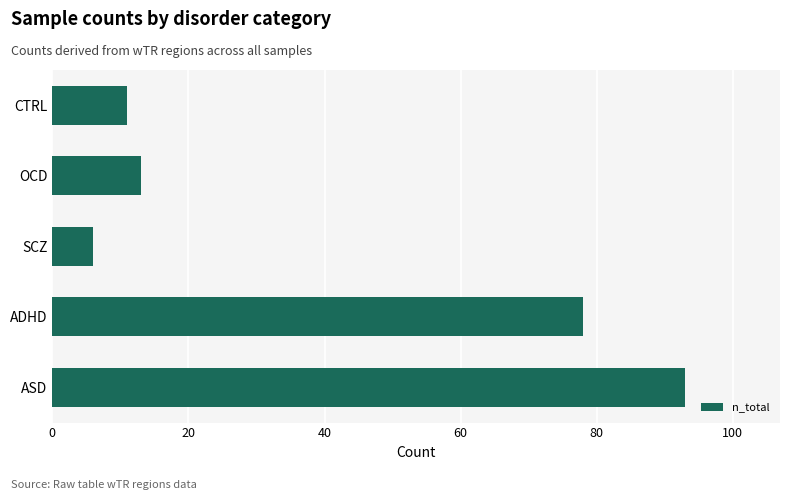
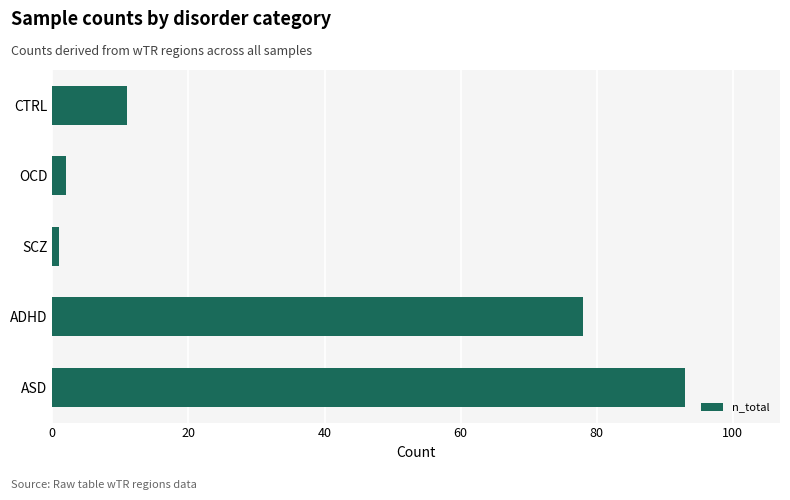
  {
    "CTRL": 11,
-   "OCD": 13,
-   "SCZ": 6,
+   "OCD": 2,
+   "SCZ": 1,
    "ADHD": 78,
    "ASD": 93
  }
